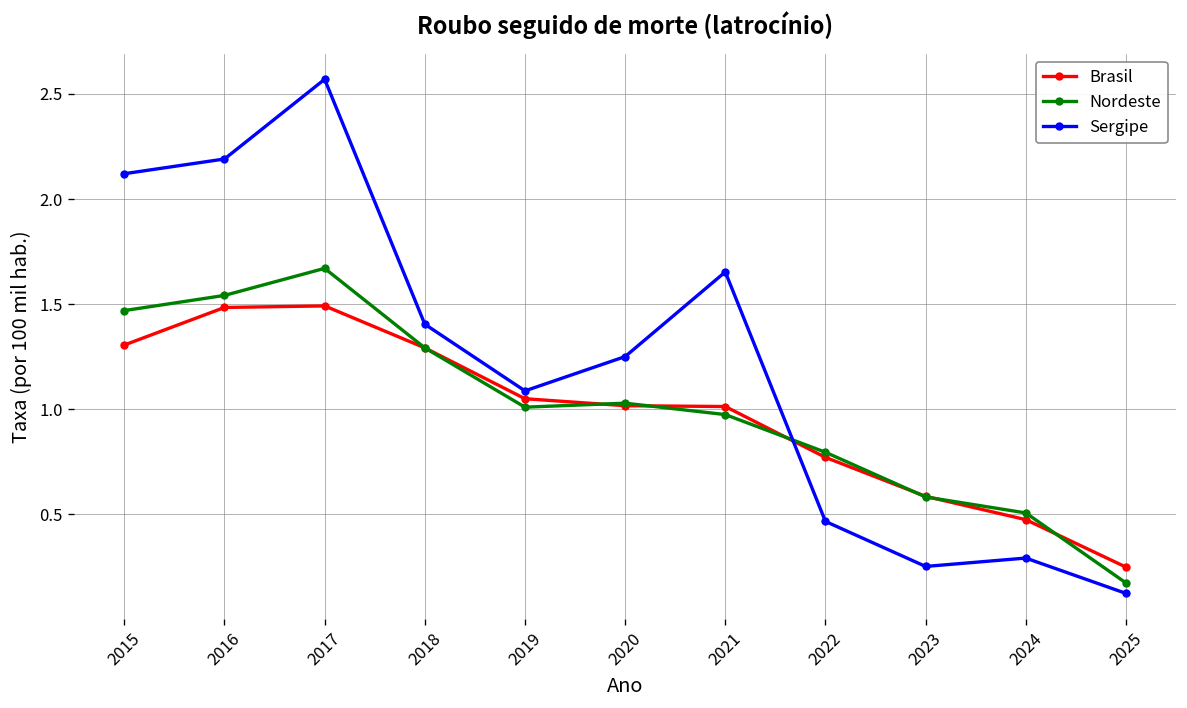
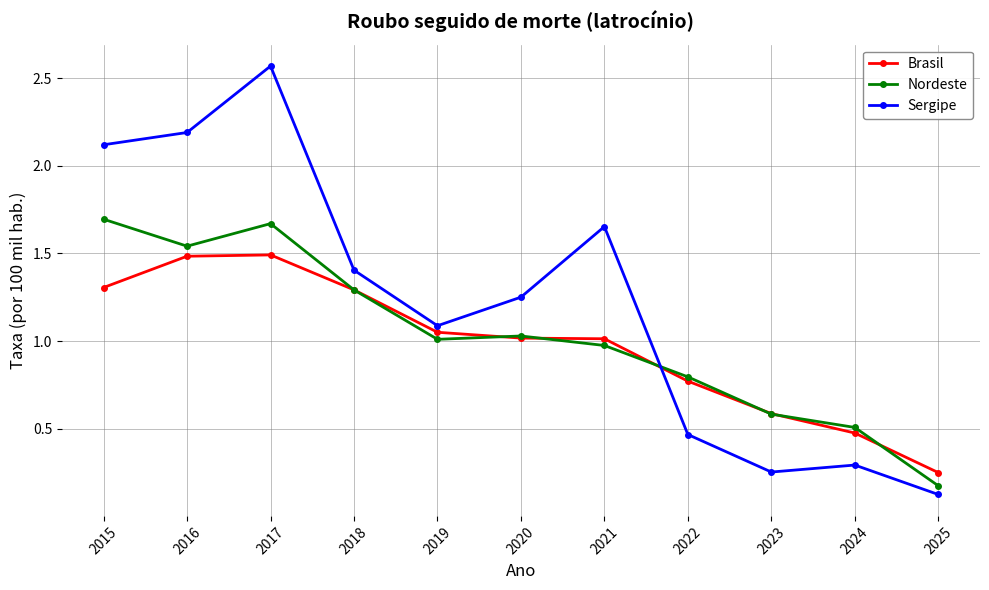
  {
    "Brasil": {
      "2015": 1.31,
      "2016": 1.48,
      "2017": 1.49,
      "2019": 1.05,
      "2021": 1.01,
      "2022": 0.77,
      "2024": 0.48,
      "2025": 0.25
    },
    "Nordeste": {
-     "2015": 1.47,
+     "2015": 1.70,
      "2016": 1.54,
      "2017": 1.67,
      "2019": 1.01,
      "2021": 0.97,
      "2022": 0.80,
      "2024": 0.51,
      "2025": 0.17
    },
    "Sergipe": {
      "2015": 2.12,
      "2016": 2.19,
      "2017": 2.57,
      "2018": 1.40,
      "2019": 1.09,
      "2020": 1.25,
      "2021": 1.65,
      "2022": 0.47,
      "2023": 0.25,
      "2024": 0.29,
      "2025": 0.12
    }
  }
